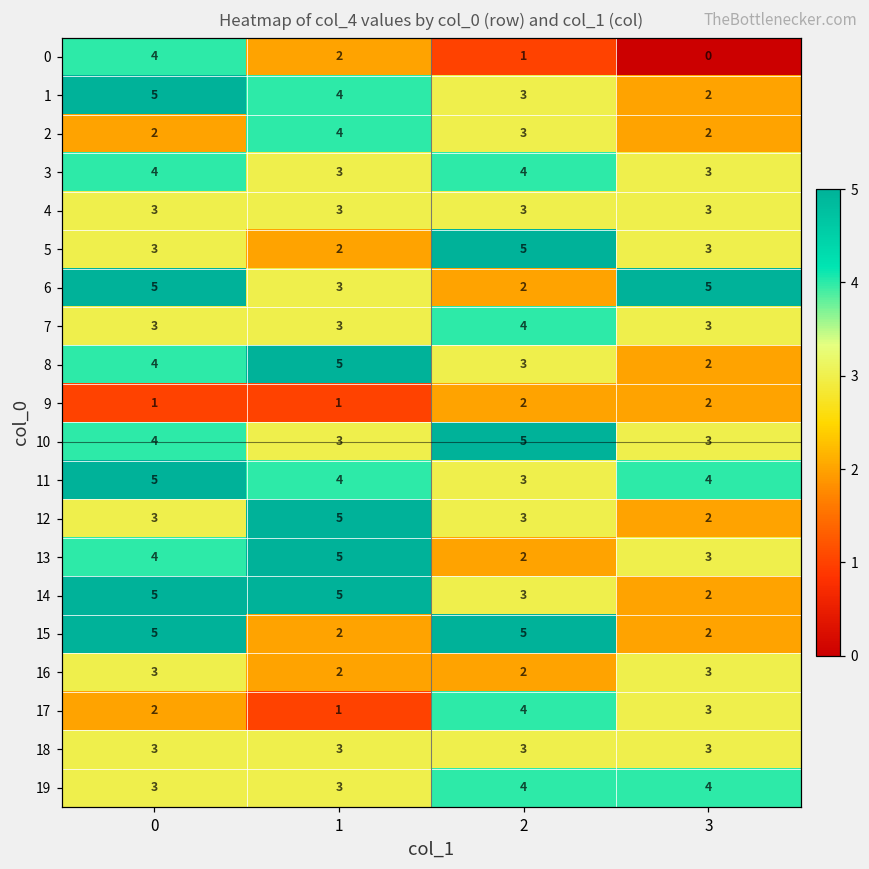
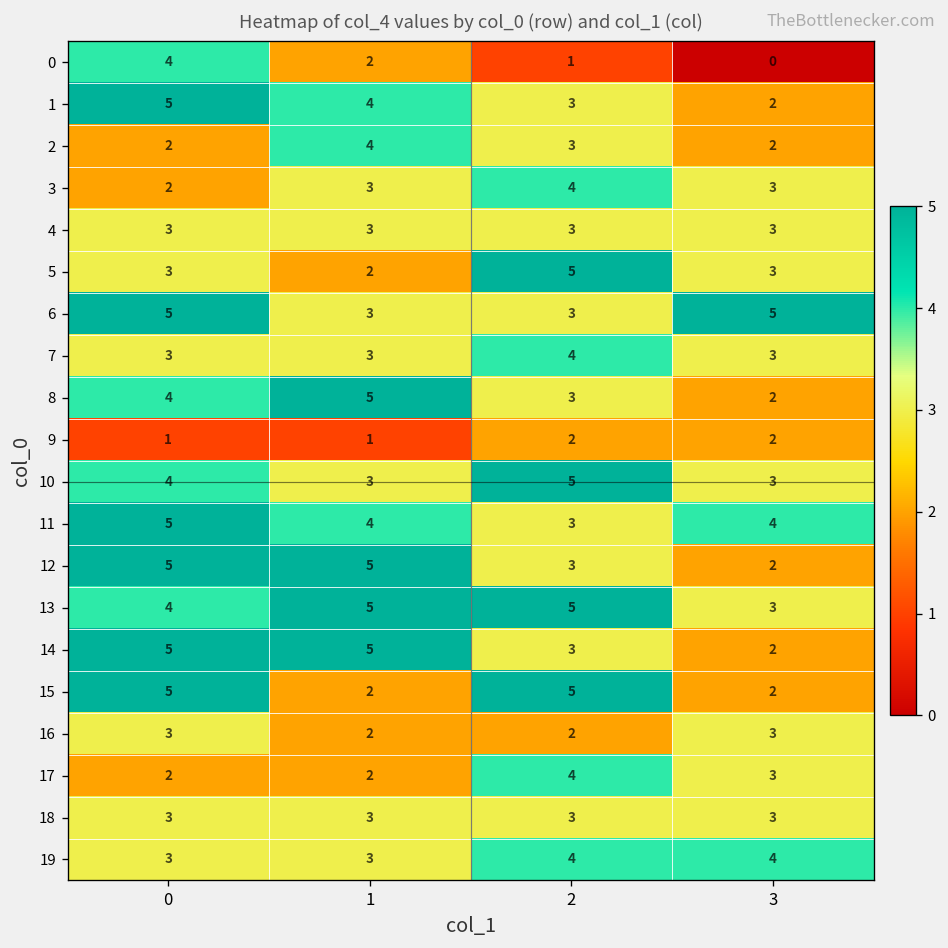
  {
    "0": {
      "0": 4,
      "1": 2,
      "2": 1,
      "3": 0
    },
    "1": {
      "0": 5,
      "1": 4,
      "2": 3,
      "3": 2
    },
    "2": {
      "0": 2,
      "1": 4,
      "2": 3,
      "3": 2
    },
    "3": {
-     "0": 4,
+     "0": 2,
      "1": 3,
      "2": 4,
      "3": 3
    },
    "4": {
      "0": 3,
      "1": 3,
      "2": 3,
      "3": 3
    },
    "5": {
      "0": 3,
      "1": 2,
      "2": 5,
      "3": 3
    },
    "6": {
      "0": 5,
      "1": 3,
-     "2": 2,
+     "2": 3,
      "3": 5
    },
    "7": {
      "0": 3,
      "1": 3,
      "2": 4,
      "3": 3
    },
    "8": {
      "0": 4,
      "1": 5,
      "2": 3,
      "3": 2
    },
    "9": {
      "0": 1,
      "1": 1,
      "2": 2,
      "3": 2
    },
    "10": {
      "0": 4,
      "1": 3,
      "2": 5,
      "3": 3
    },
    "11": {
      "0": 5,
      "1": 4,
      "2": 3,
      "3": 4
    },
    "12": {
-     "0": 3,
+     "0": 5,
      "1": 5,
      "2": 3,
      "3": 2
    },
    "13": {
      "0": 4,
      "1": 5,
-     "2": 2,
+     "2": 5,
      "3": 3
    },
    "14": {
      "0": 5,
      "1": 5,
      "2": 3,
      "3": 2
    },
    "15": {
      "0": 5,
      "1": 2,
      "2": 5,
      "3": 2
    },
    "16": {
      "0": 3,
      "1": 2,
      "2": 2,
      "3": 3
    },
    "17": {
      "0": 2,
-     "1": 1,
+     "1": 2,
      "2": 4,
      "3": 3
    },
    "18": {
      "0": 3,
      "1": 3,
      "2": 3,
      "3": 3
    },
    "19": {
      "0": 3,
      "1": 3,
      "2": 4,
      "3": 4
    }
  }
